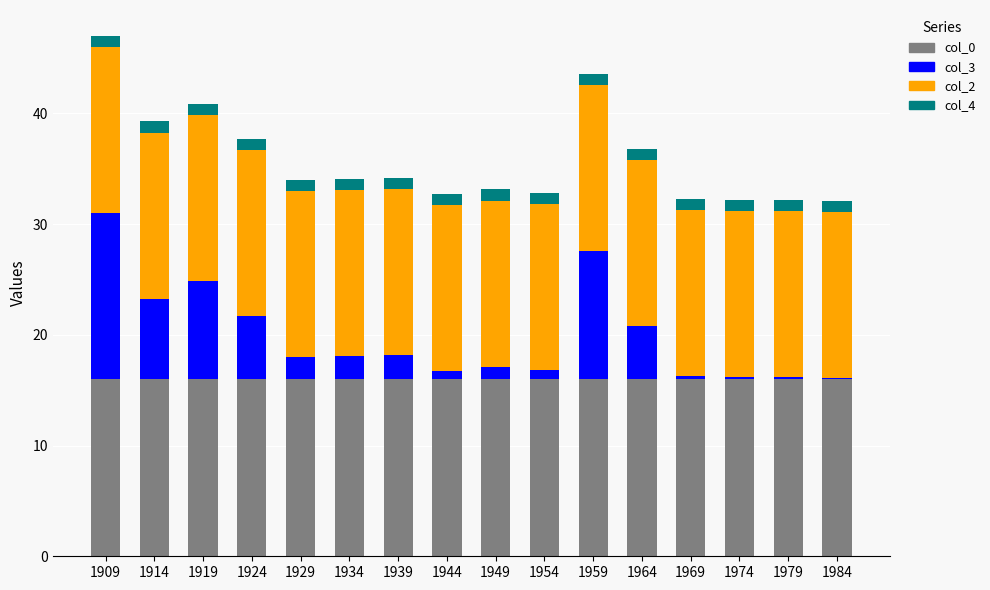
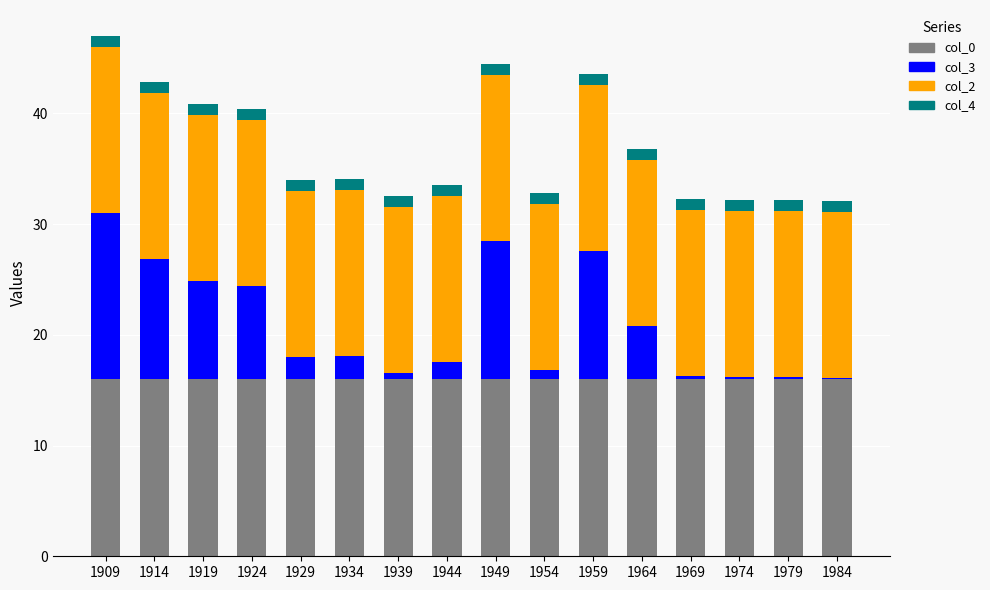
  {
    "col_0": {
      "1909": 16.0,
      "1914": 16.0,
      "1919": 16.0,
      "1924": 16.0,
      "1929": 16.0,
      "1934": 16.0,
      "1939": 16.0,
      "1944": 16.0,
      "1949": 16.0,
      "1954": 16.0,
      "1959": 16.0,
      "1964": 16.0,
      "1969": 16.0,
      "1974": 16.0,
      "1979": 16.0,
      "1984": 16.0
    },
    "col_3": {
      "1909": 15.0,
-     "1914": 7.3,
+     "1914": 10.9,
      "1919": 8.9,
-     "1924": 5.7,
+     "1924": 8.4,
      "1929": 2.0,
      "1934": 2.1,
-     "1939": 2.2,
-     "1944": 0.7,
-     "1949": 1.1,
+     "1939": 0.6,
+     "1944": 1.6,
+     "1949": 12.5,
      "1954": 0.8,
      "1959": 11.6,
      "1964": 4.8,
      "1969": 0.3
    },
    "col_2": {
      "1909": 15.0,
      "1914": 15.0,
      "1919": 15.0,
      "1924": 15.0,
      "1929": 15.0,
      "1934": 15.0,
      "1939": 15.0,
      "1944": 15.0,
      "1949": 15.0,
      "1954": 15.0,
      "1959": 15.0,
      "1964": 15.0,
      "1969": 15.0,
      "1974": 15.0,
      "1979": 15.0,
      "1984": 15.0
    },
    "col_4": {
      "1909": 1.0,
      "1914": 1.0,
      "1919": 1.0,
      "1924": 1.0,
      "1929": 1.0,
      "1934": 1.0,
      "1939": 1.0,
      "1944": 1.0,
      "1949": 1.0,
      "1954": 1.0,
      "1959": 1.0,
      "1964": 1.0,
      "1969": 1.0,
      "1974": 1.0,
      "1979": 1.0,
      "1984": 1.0
    }
  }
